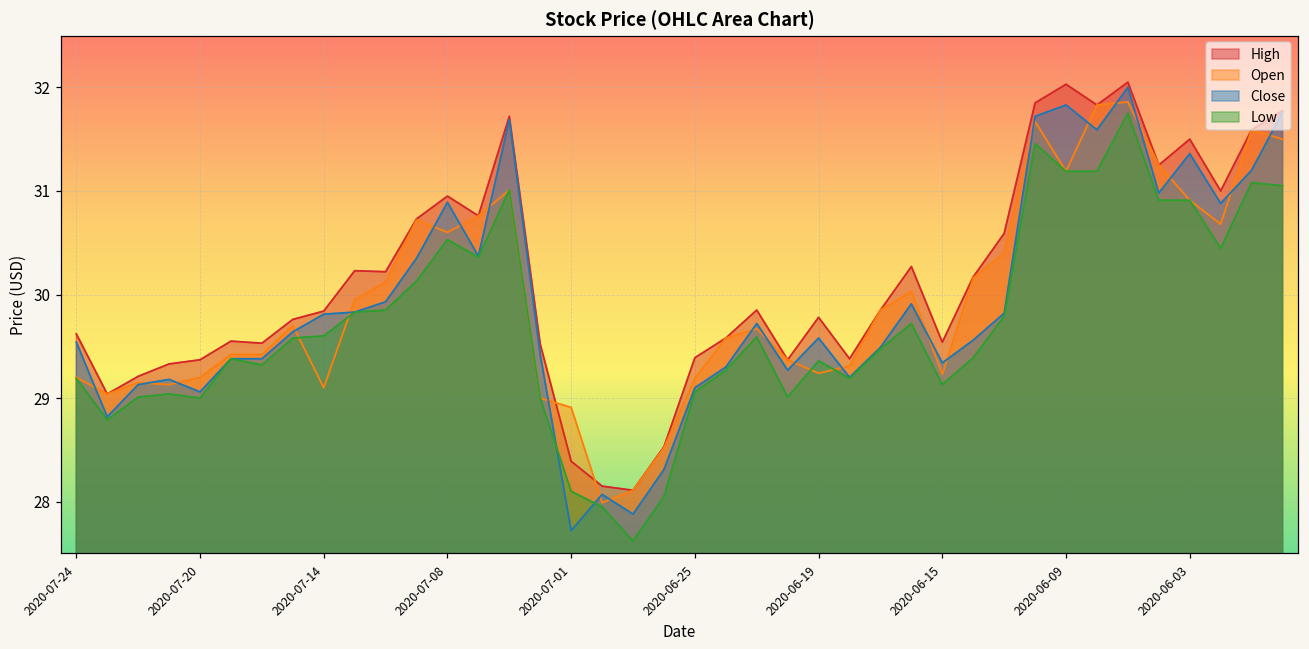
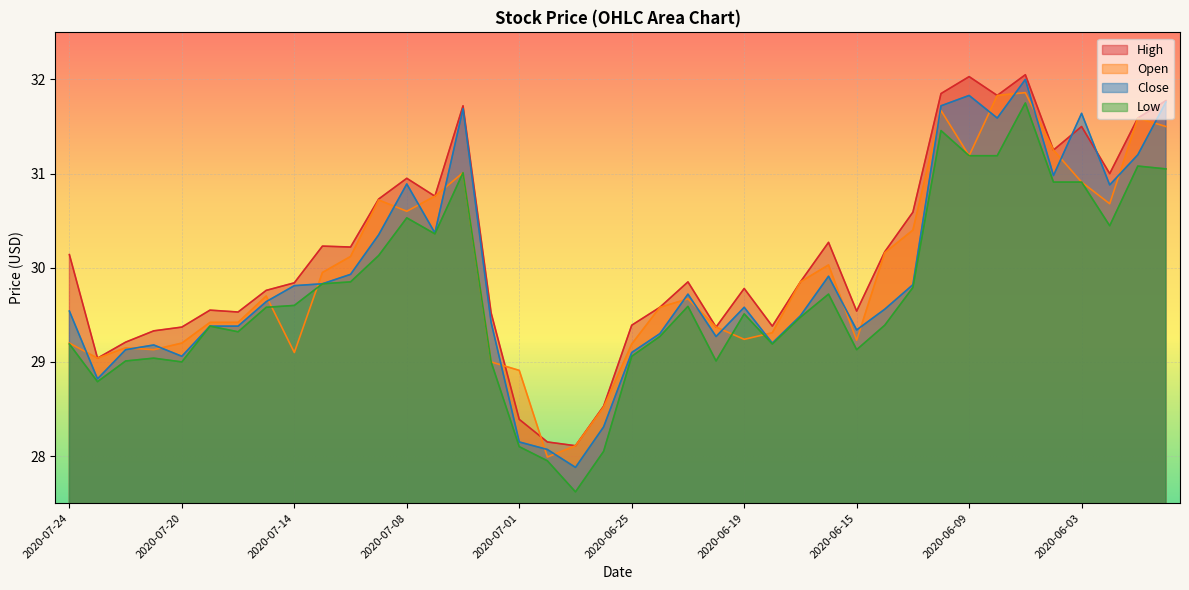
  {
    "High": {
-     "2020-07-24": 29.6,
+     "2020-07-24": 30.1,
      "2020-07-20": 29.4,
      "2020-07-14": 29.8,
      "2020-07-08": 31.0,
      "2020-07-01": 28.4,
      "2020-06-25": 29.4,
      "2020-06-19": 29.8,
      "2020-06-15": 29.5,
      "2020-06-09": 32.0,
      "2020-06-03": 31.5
    },
    "Open": {
      "2020-07-20": 29.2,
      "2020-07-14": 29.1,
      "2020-07-08": 30.6,
      "2020-07-01": 28.9,
      "2020-06-25": 29.2,
      "2020-06-19": 29.2,
      "2020-06-15": 29.2
    },
    "Close": {
      "2020-07-24": 29.5,
      "2020-07-20": 29.1,
      "2020-07-14": 29.8,
      "2020-07-08": 30.9,
-     "2020-07-01": 27.7,
+     "2020-07-01": 28.2,
      "2020-06-25": 29.1,
      "2020-06-19": 29.6,
      "2020-06-15": 29.3,
      "2020-06-09": 31.8,
-     "2020-06-03": 31.4
+     "2020-06-03": 31.6
    },
    "Low": {
      "2020-07-20": 29.0,
      "2020-07-14": 29.6,
      "2020-07-08": 30.5,
      "2020-07-01": 28.1,
      "2020-06-25": 29.1,
-     "2020-06-19": 29.4,
+     "2020-06-19": 29.5,
      "2020-06-15": 29.1
    }
  }
